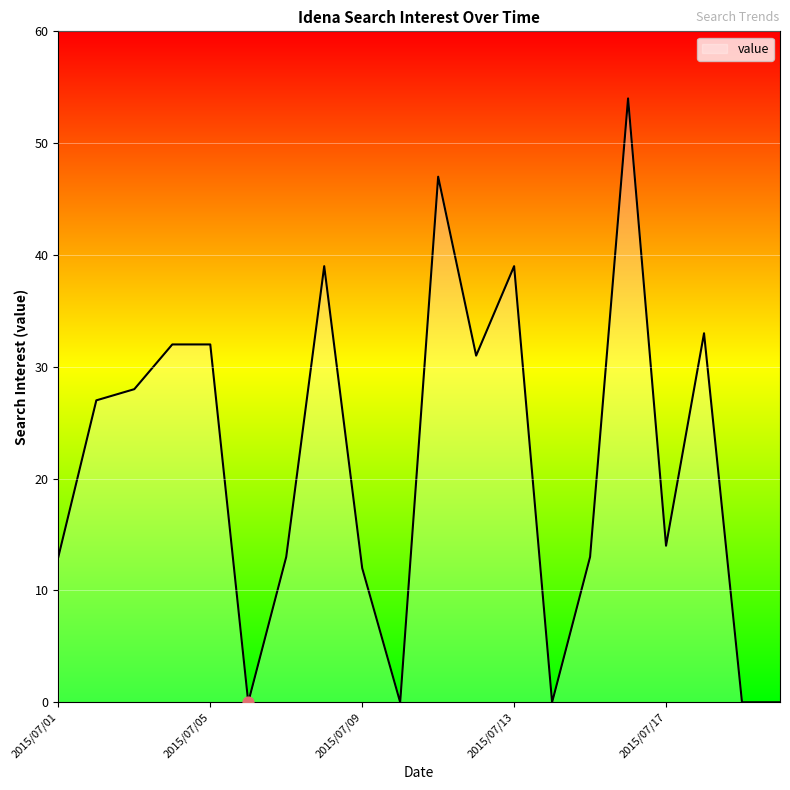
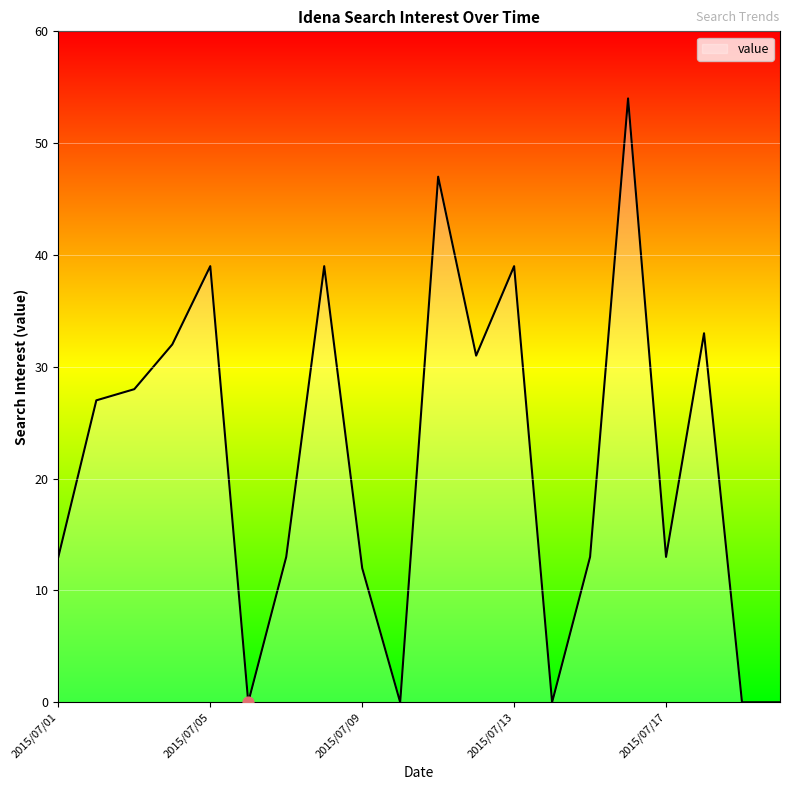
  {
    "value": {
      "2015/07/01": 13,
-     "2015/07/05": 32,
+     "2015/07/05": 39,
      "2015/07/09": 12,
      "2015/07/13": 39,
-     "2015/07/17": 14
+     "2015/07/17": 13
    }
  }
